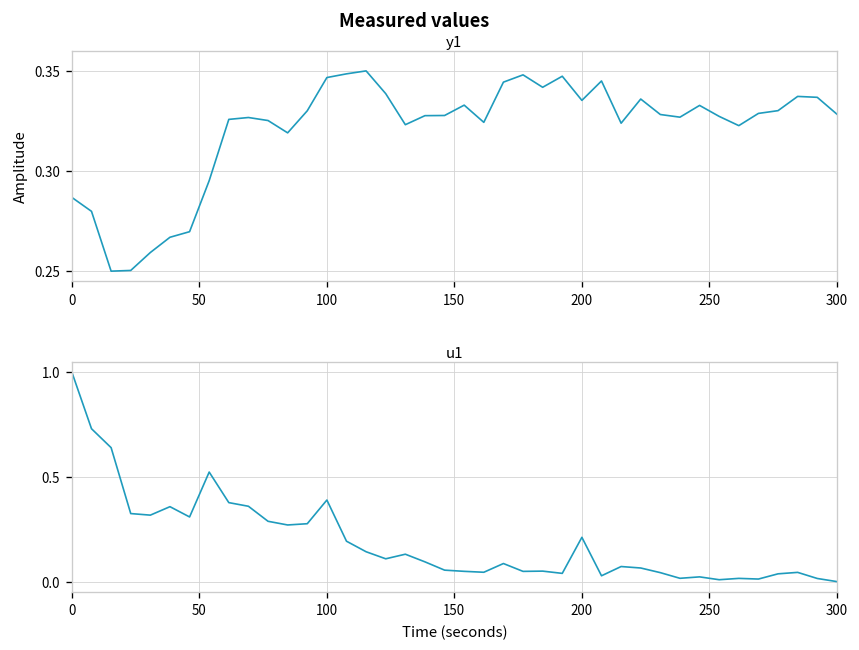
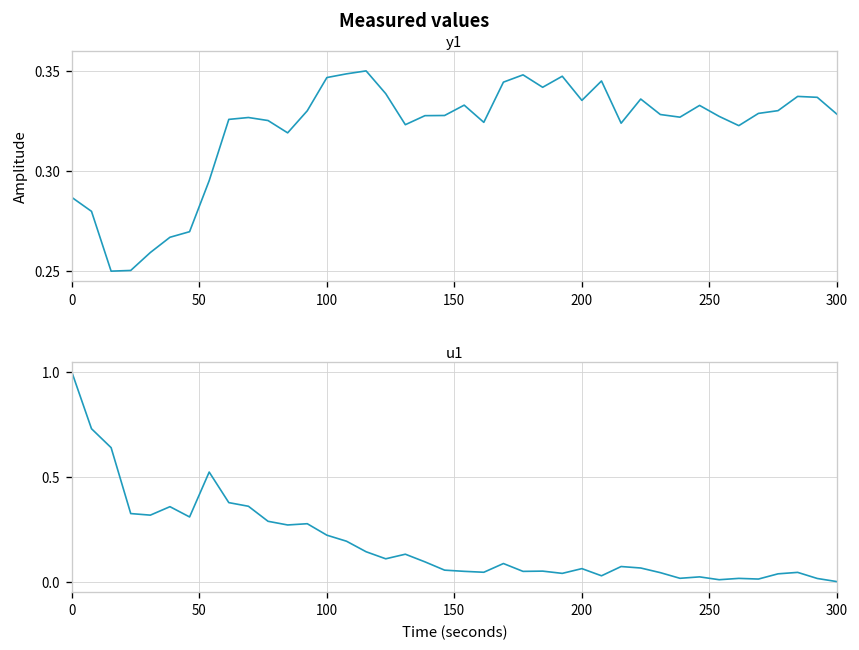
  {
    "y1": {
      "0": 0.287,
      "100": 0.347,
      "200": 0.335,
      "300": 0.328
    },
    "u1": {
      "0": 1.00,
-     "100": 0.39,
-     "200": 0.21,
+     "100": 0.22,
+     "200": 0.06,
      "300": 0.00
    }
  }
